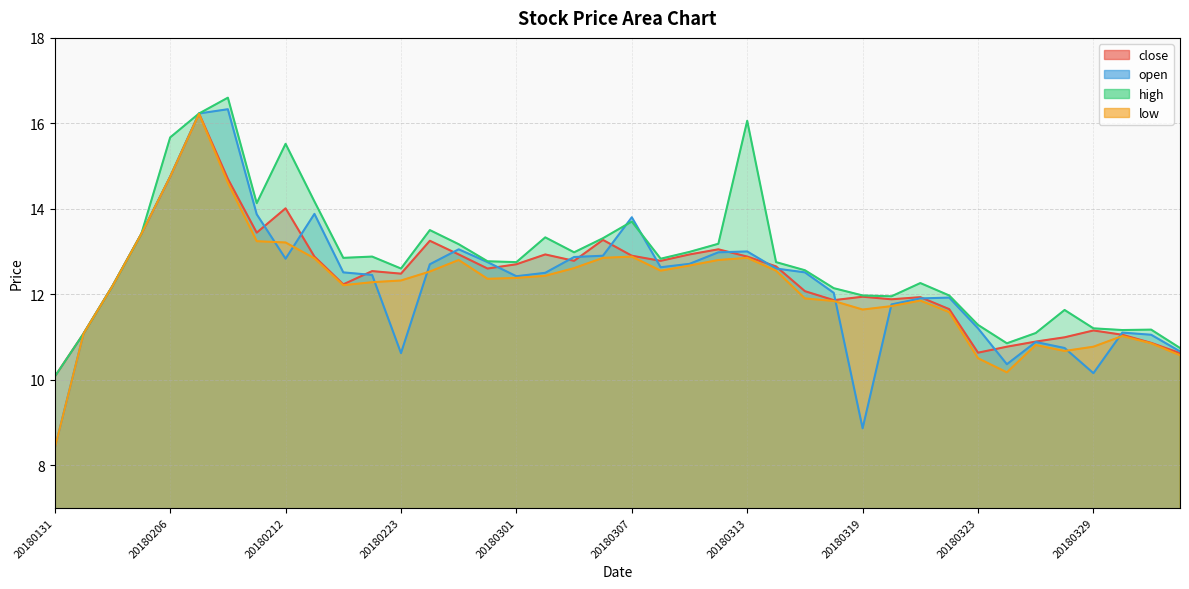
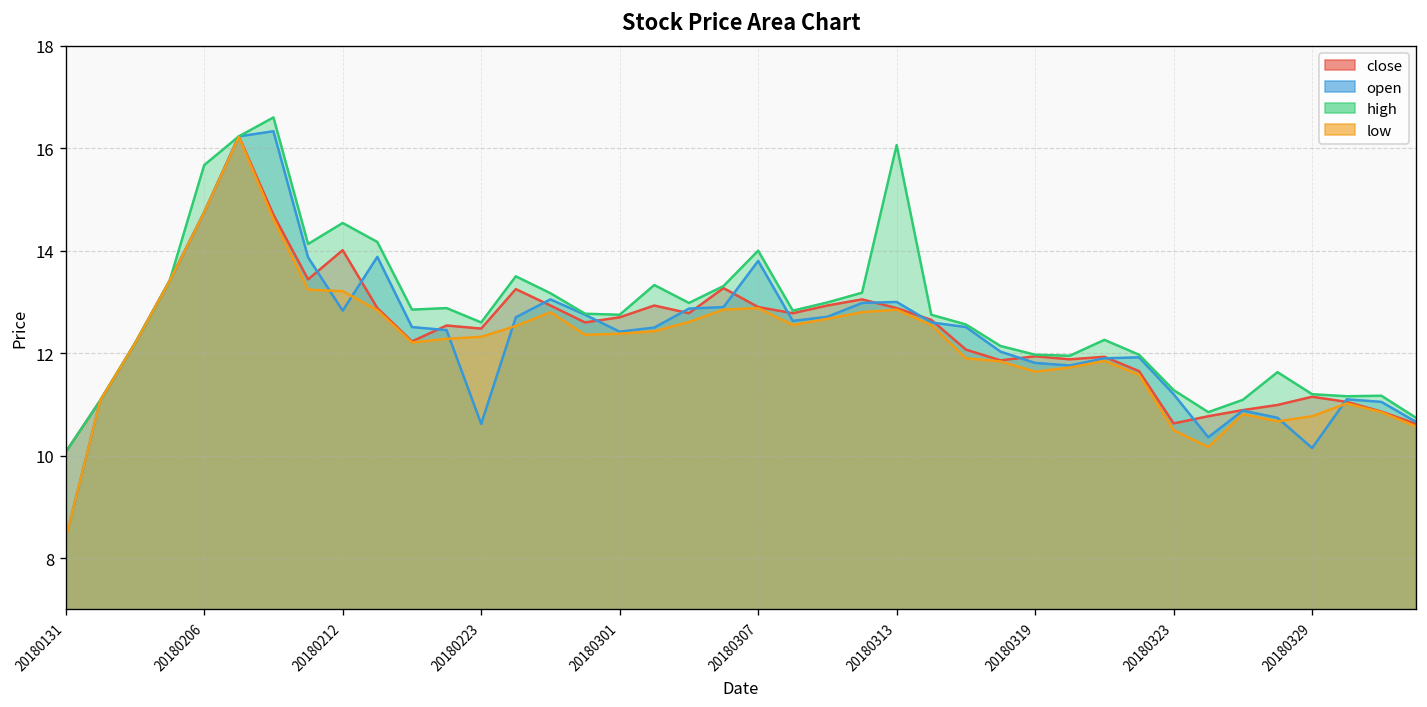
  {
    "open": {
      "20180212": 12.8,
      "20180223": 10.6,
      "20180307": 13.8,
      "20180313": 13.0,
-     "20180319": 8.9,
+     "20180319": 11.8,
      "20180323": 11.2,
      "20180329": 10.2
    },
    "high": {
      "20180206": 15.7,
-     "20180212": 15.5,
+     "20180212": 14.5,
      "20180223": 12.6,
-     "20180307": 13.7,
+     "20180307": 14.0,
      "20180313": 16.1,
      "20180323": 11.3
    }
  }
